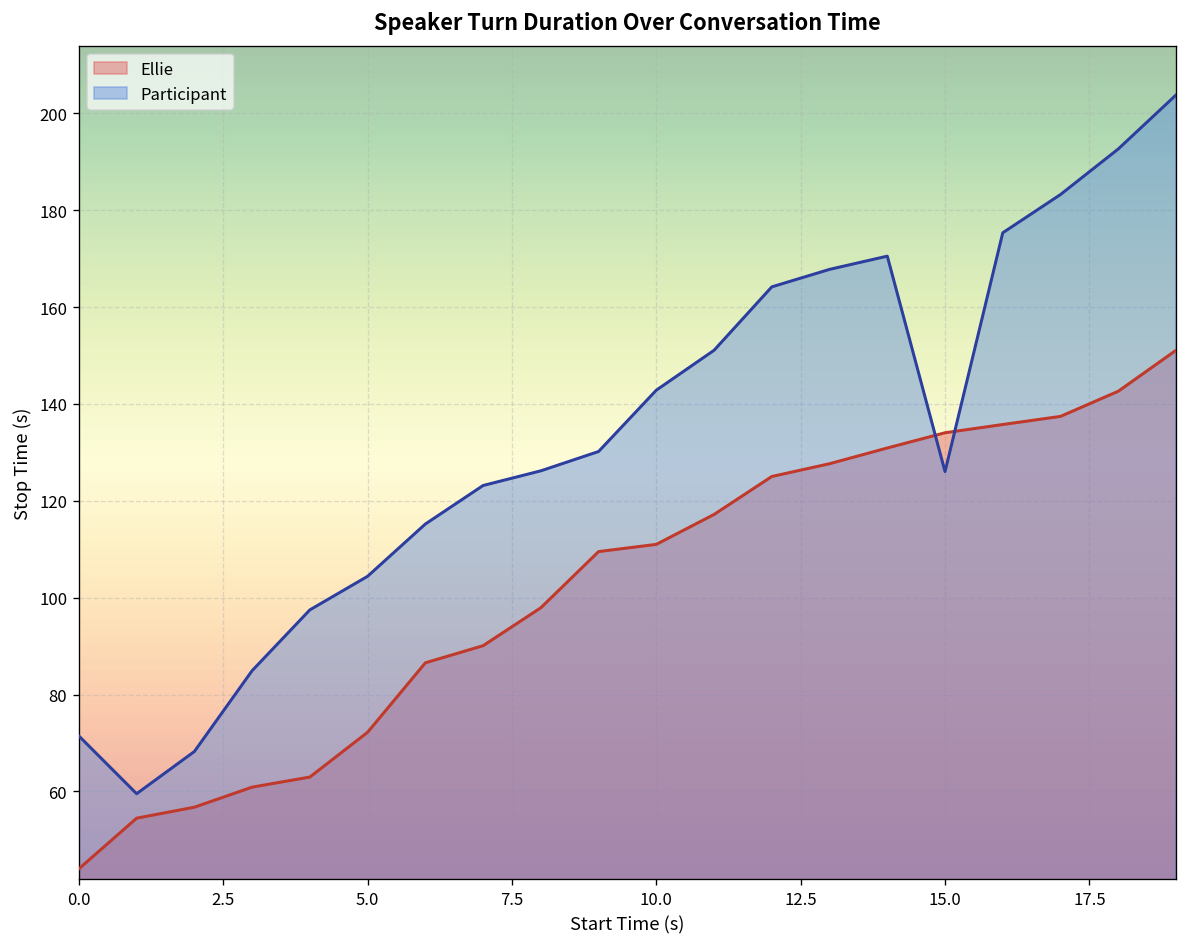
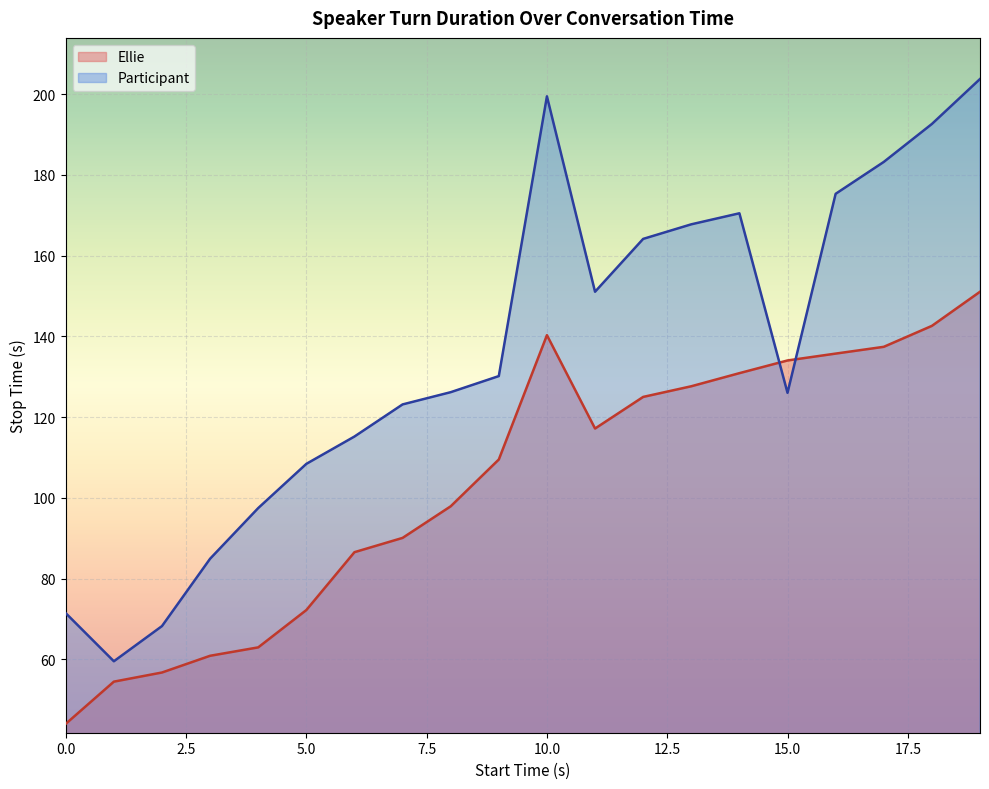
  {
    "Ellie": {
      "0.0": 44,
      "5.0": 72,
-     "10.0": 111,
+     "10.0": 140,
      "15.0": 134
    },
    "Participant": {
      "0.0": 71,
-     "5.0": 104,
-     "10.0": 143,
+     "5.0": 108,
+     "10.0": 199,
      "15.0": 126
    }
  }
